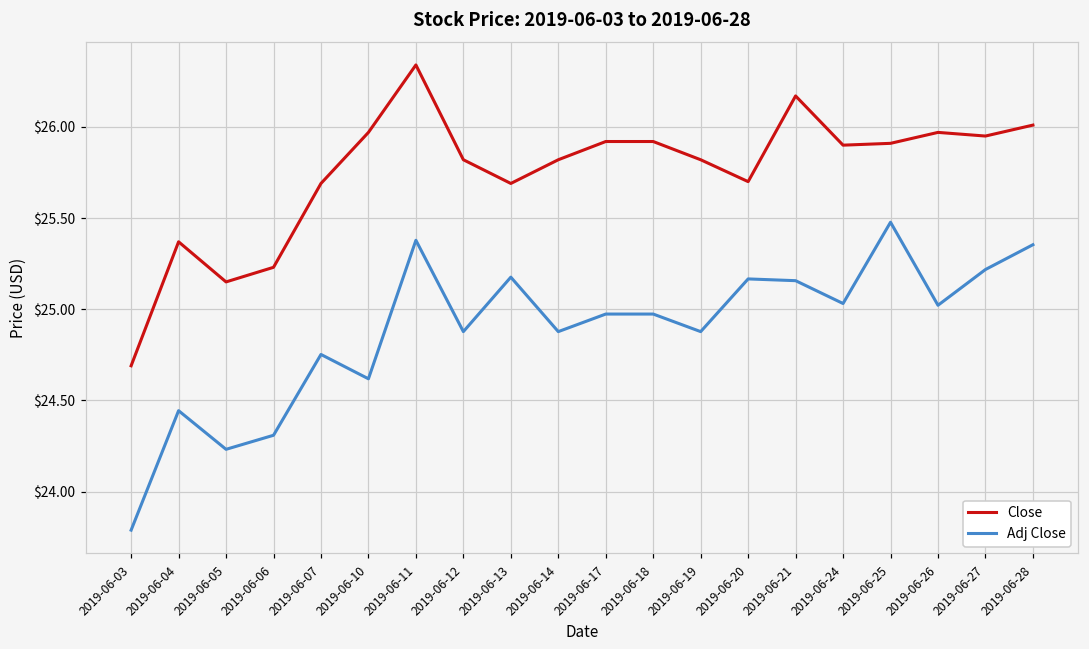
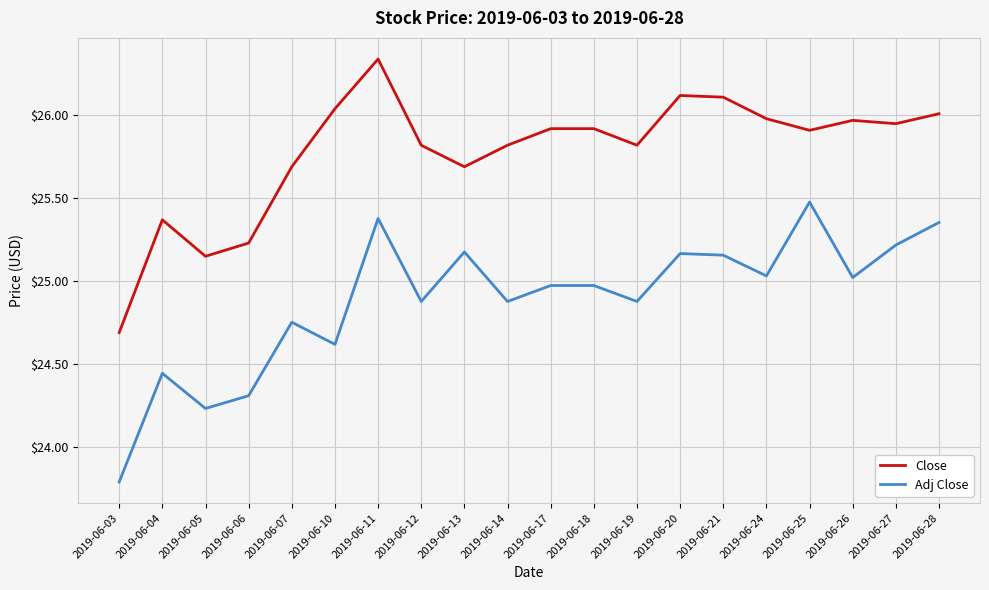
  {
    "Close": {
      "2019-06-03": "$24.69",
      "2019-06-04": "$25.37",
      "2019-06-05": "$25.15",
      "2019-06-06": "$25.23",
      "2019-06-07": "$25.69",
-     "2019-06-10": "$25.97",
+     "2019-06-10": "$26.04",
      "2019-06-11": "$26.34",
      "2019-06-12": "$25.82",
      "2019-06-13": "$25.69",
      "2019-06-14": "$25.82",
      "2019-06-17": "$25.92",
      "2019-06-18": "$25.92",
      "2019-06-19": "$25.82",
-     "2019-06-20": "$25.70",
-     "2019-06-21": "$26.17",
-     "2019-06-24": "$25.90",
+     "2019-06-20": "$26.12",
+     "2019-06-21": "$26.11",
+     "2019-06-24": "$25.98",
      "2019-06-25": "$25.91",
      "2019-06-26": "$25.97",
      "2019-06-27": "$25.95",
      "2019-06-28": "$26.01"
    },
    "Adj Close": {
      "2019-06-03": "$23.79",
      "2019-06-04": "$24.44",
      "2019-06-05": "$24.23",
      "2019-06-06": "$24.31",
      "2019-06-07": "$24.75",
      "2019-06-10": "$24.62",
      "2019-06-11": "$25.38",
      "2019-06-12": "$24.88",
      "2019-06-13": "$25.18",
      "2019-06-14": "$24.88",
      "2019-06-17": "$24.97",
      "2019-06-18": "$24.97",
      "2019-06-19": "$24.88",
      "2019-06-20": "$25.17",
      "2019-06-21": "$25.16",
      "2019-06-24": "$25.03",
      "2019-06-25": "$25.48",
      "2019-06-26": "$25.02",
      "2019-06-27": "$25.22",
      "2019-06-28": "$25.35"
    }
  }
